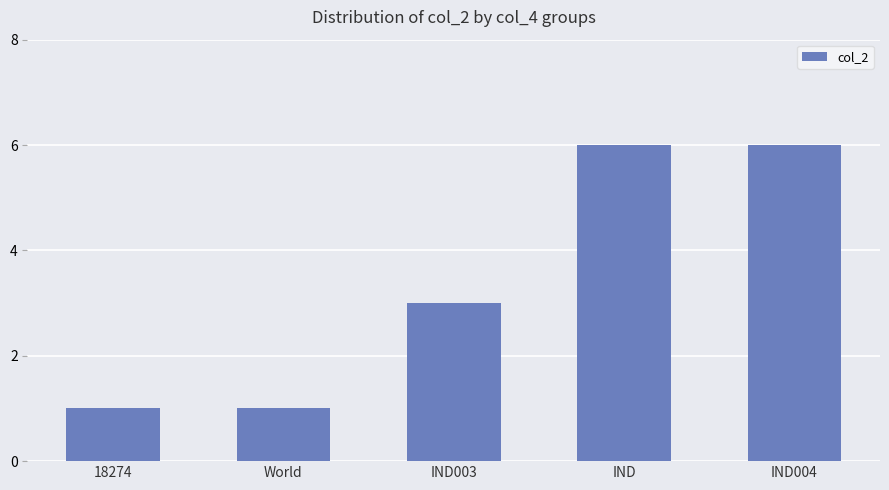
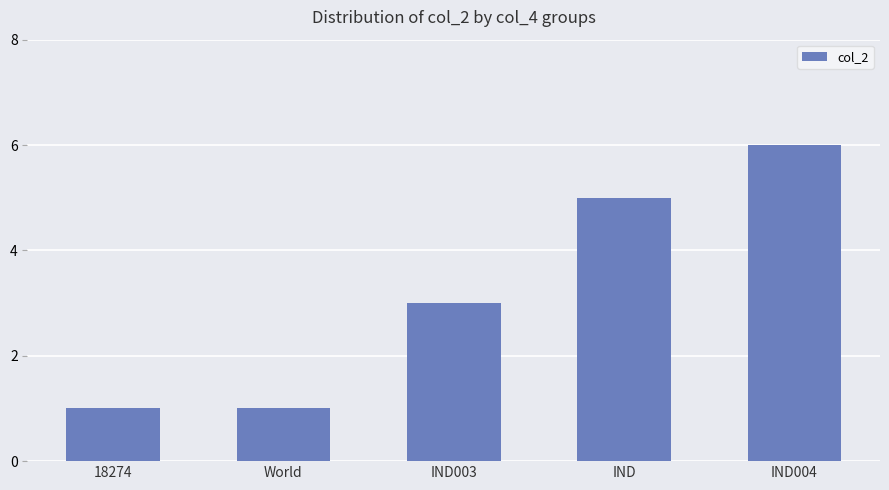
  {
    "18274": 1,
    "World": 1,
    "IND003": 3,
-   "IND": 6,
+   "IND": 5,
    "IND004": 6
  }
